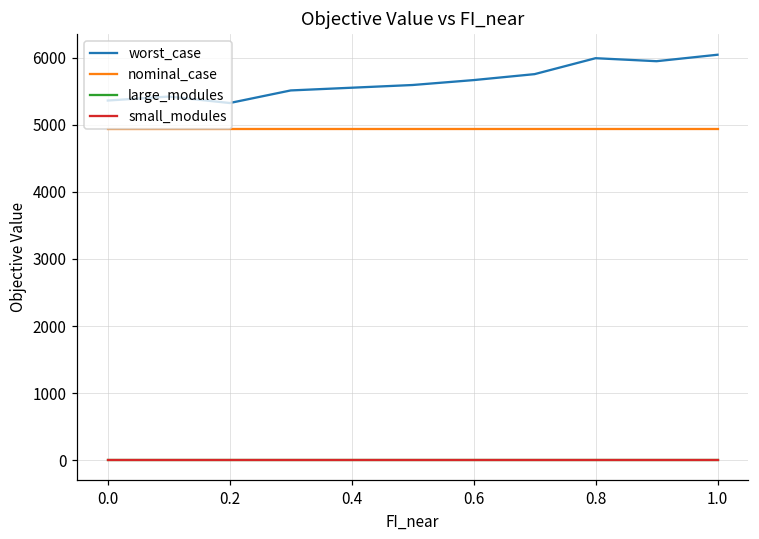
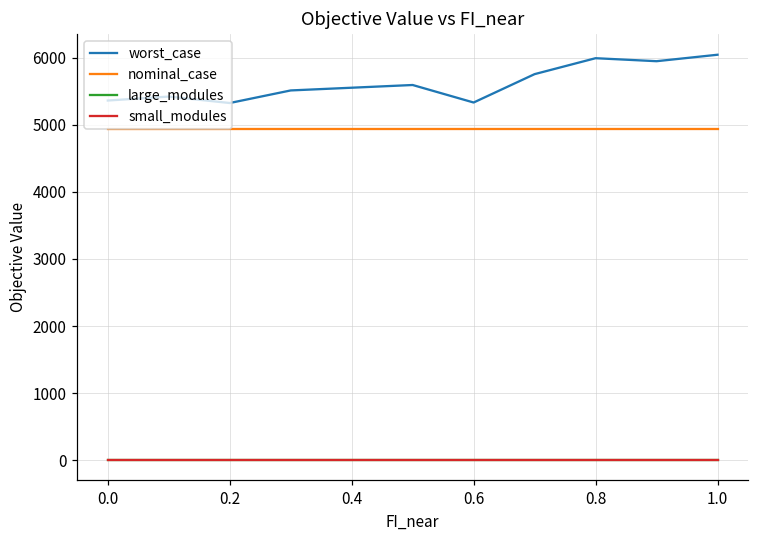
  {
    "worst_case": {
      "0.4": 5600,
-     "0.6": 5700,
+     "0.6": 5300,
      "0.8": 6000,
      "1.0": 6000
    },
    "nominal_case": {
      "0.4": 4900,
      "0.6": 4900,
      "0.8": 4900,
      "1.0": 4900
    },
    "small_modules": {
      "0.0": 0,
      "0.2": 0,
      "0.4": 0,
      "0.6": 0,
      "0.8": 0,
      "1.0": 0
    }
  }
